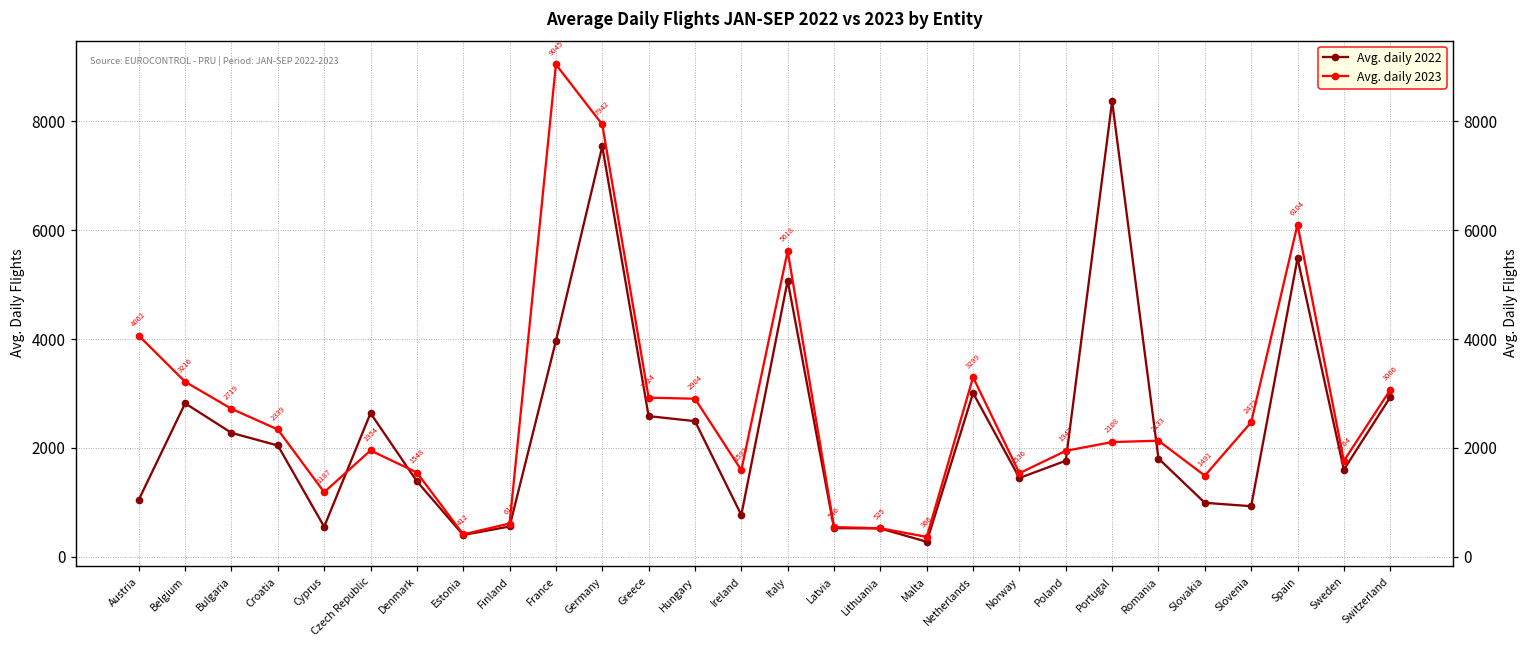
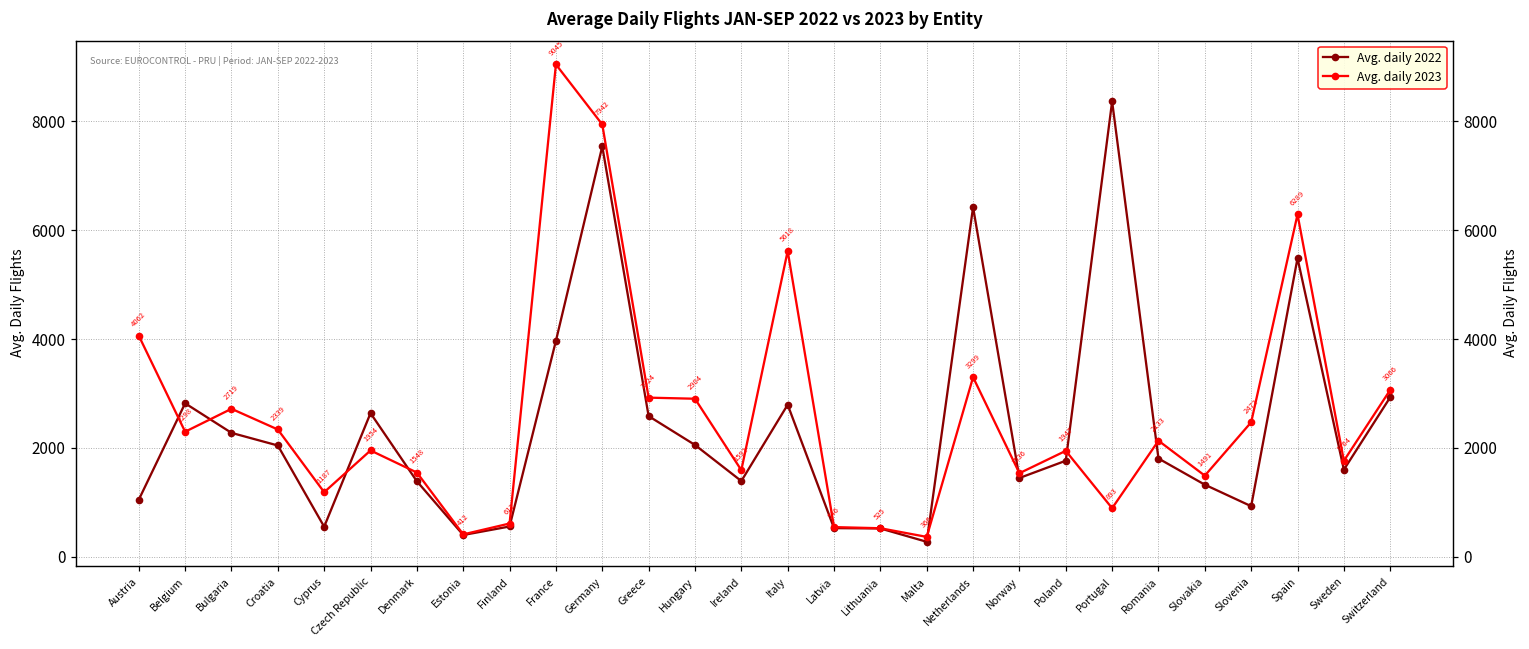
  {
    "Avg. daily 2022": {
      "Austria": 1000,
      "Bulgaria": 2300,
      "Croatia": 2000,
      "Cyprus": 600,
      "Czech Republic": 2600,
      "Denmark": 1400,
      "Finland": 600,
      "France": 4000,
      "Germany": 7500,
      "Greece": 2600,
-     "Hungary": 2500,
-     "Ireland": 800,
-     "Italy": 5100,
+     "Hungary": 2100,
+     "Ireland": 1400,
+     "Italy": 2800,
      "Malta": 300,
-     "Netherlands": 3000,
+     "Netherlands": 6400,
      "Norway": 1400,
      "Poland": 1800,
      "Portugal": 8400,
      "Romania": 1800,
-     "Slovakia": 1000,
+     "Slovakia": 1300,
      "Slovenia": 900,
      "Spain": 5500,
      "Sweden": 1600,
      "Switzerland": 2900
    },
    "Avg. daily 2023": {
      "Austria": 4062,
-     "Belgium": 3216,
+     "Belgium": 2298,
      "Bulgaria": 2719,
      "Croatia": 2339,
      "Cyprus": 1187,
      "Czech Republic": 1954,
      "Denmark": 1548,
      "Finland": 612,
      "France": 9045,
      "Germany": 7942,
      "Greece": 2924,
      "Hungary": 2904,
      "Ireland": 1592,
      "Italy": 5618,
      "Malta": 366,
      "Netherlands": 3299,
      "Norway": 1536,
      "Poland": 1947,
-     "Portugal": 2108,
+     "Portugal": 893,
      "Romania": 2133,
      "Slovakia": 1491,
      "Slovenia": 2472,
-     "Spain": 6104,
+     "Spain": 6289,
      "Sweden": 1764,
      "Switzerland": 3066
    }
  }
